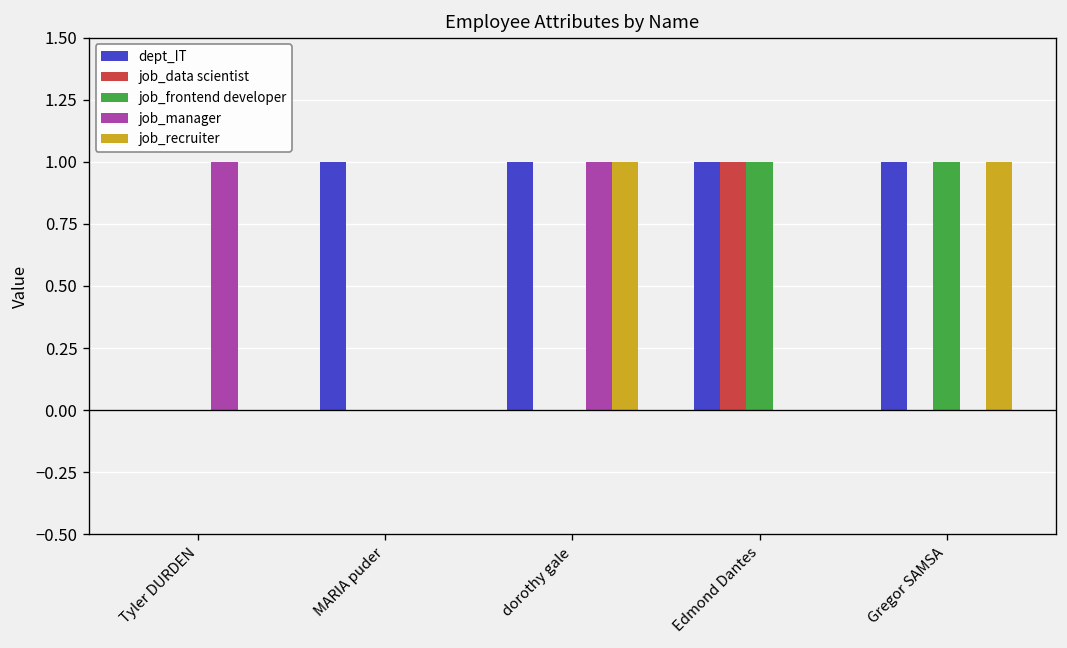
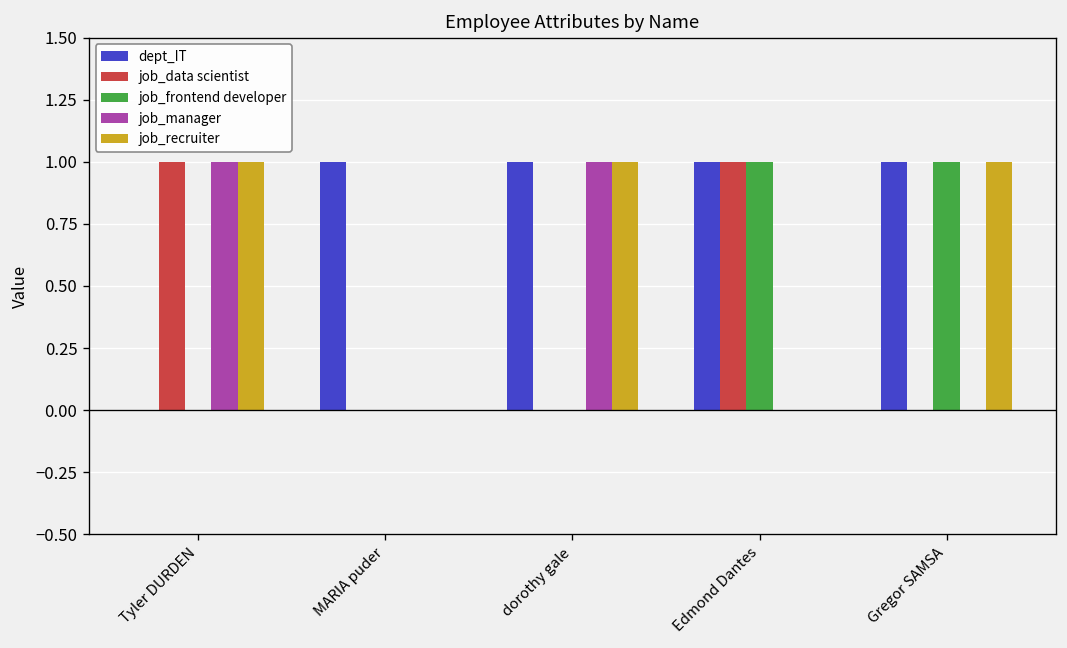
  {
    "dept_IT": {
      "Tyler DURDEN": 0,
      "MARIA puder": 1,
      "dorothy gale": 1,
      "Edmond Dantes": 1,
      "Gregor SAMSA": 1
    },
    "job_data scientist": {
-     "Tyler DURDEN": 0,
+     "Tyler DURDEN": 1,
      "MARIA puder": 0,
      "dorothy gale": 0,
      "Edmond Dantes": 1,
      "Gregor SAMSA": 0
    },
    "job_frontend developer": {
      "Tyler DURDEN": 0,
      "MARIA puder": 0,
      "dorothy gale": 0,
      "Edmond Dantes": 1,
      "Gregor SAMSA": 1
    },
    "job_manager": {
      "Tyler DURDEN": 1,
      "MARIA puder": 0,
      "dorothy gale": 1,
      "Edmond Dantes": 0,
      "Gregor SAMSA": 0
    },
    "job_recruiter": {
-     "Tyler DURDEN": 0,
+     "Tyler DURDEN": 1,
      "MARIA puder": 0,
      "dorothy gale": 1,
      "Edmond Dantes": 0,
      "Gregor SAMSA": 1
    }
  }
